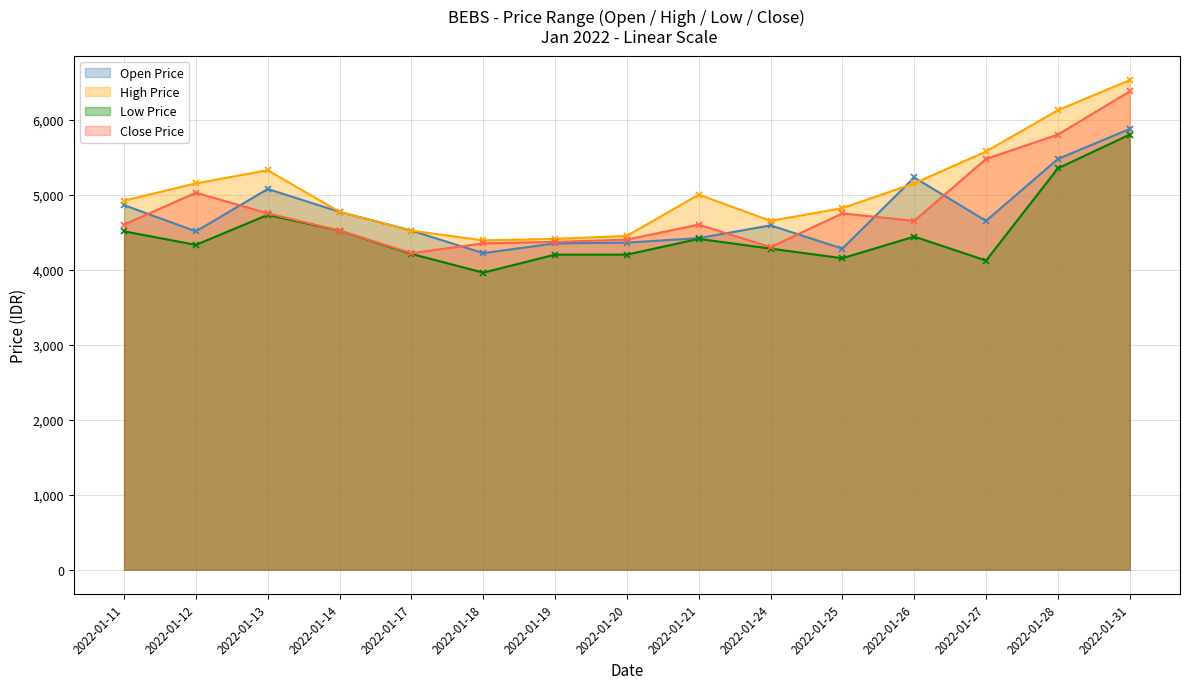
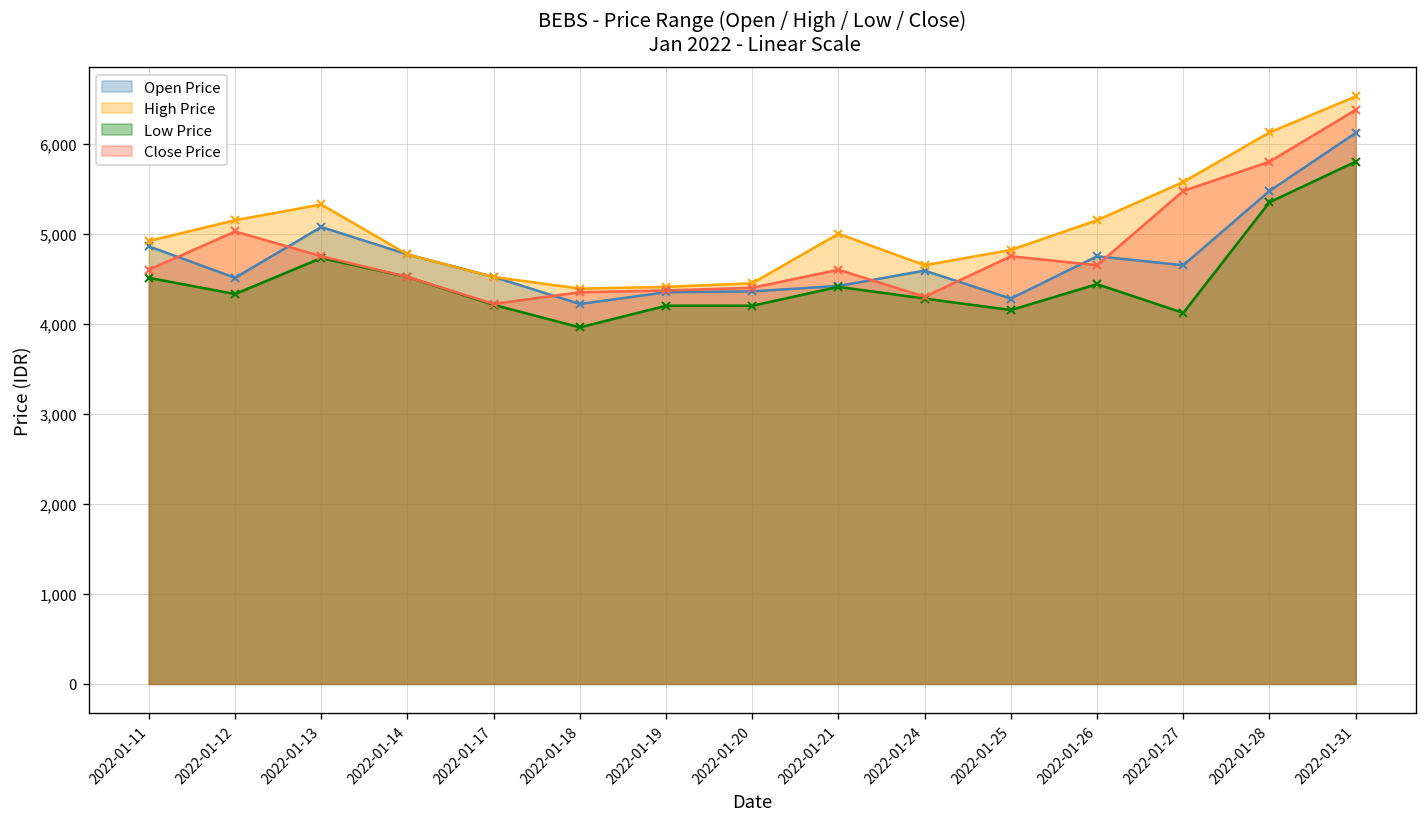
  {
    "Open Price": {
      "2022-01-11": "4,900",
      "2022-01-12": "4,500",
      "2022-01-13": "5,100",
      "2022-01-18": "4,200",
      "2022-01-20": "4,400",
      "2022-01-24": "4,600",
      "2022-01-25": "4,300",
-     "2022-01-26": "5,200",
+     "2022-01-26": "4,800",
      "2022-01-27": "4,700",
      "2022-01-28": "5,500",
-     "2022-01-31": "5,900"
+     "2022-01-31": "6,100"
    },
    "Low Price": {
      "2022-01-11": "4,500",
      "2022-01-12": "4,300",
      "2022-01-18": "4,000",
      "2022-01-19": "4,200",
      "2022-01-20": "4,200",
      "2022-01-25": "4,200",
      "2022-01-26": "4,400",
      "2022-01-27": "4,100",
      "2022-01-28": "5,400",
      "2022-01-31": "5,800"
    }
  }
